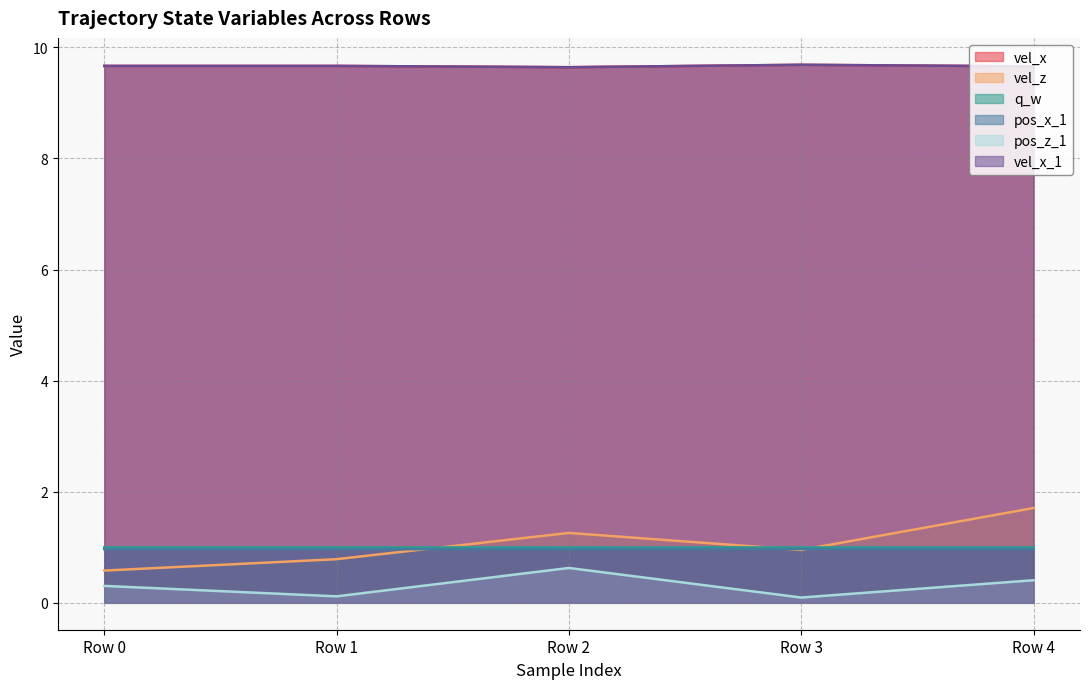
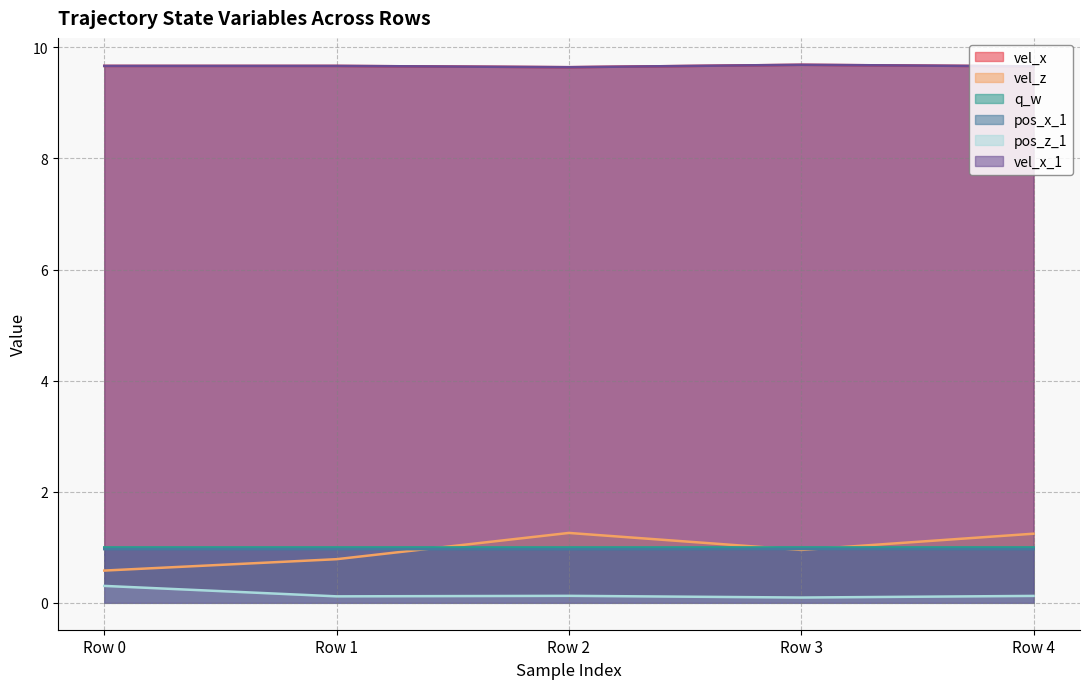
  {
    "vel_z": {
      "Row 0": 0.6,
      "Row 1": 0.8,
      "Row 2": 1.3,
-     "Row 4": 1.7
+     "Row 4": 1.2
    },
    "pos_z_1": {
      "Row 0": 0.3,
      "Row 1": 0.1,
-     "Row 2": 0.6,
+     "Row 2": 0.1,
      "Row 3": 0.1,
-     "Row 4": 0.4
+     "Row 4": 0.1
    }
  }
